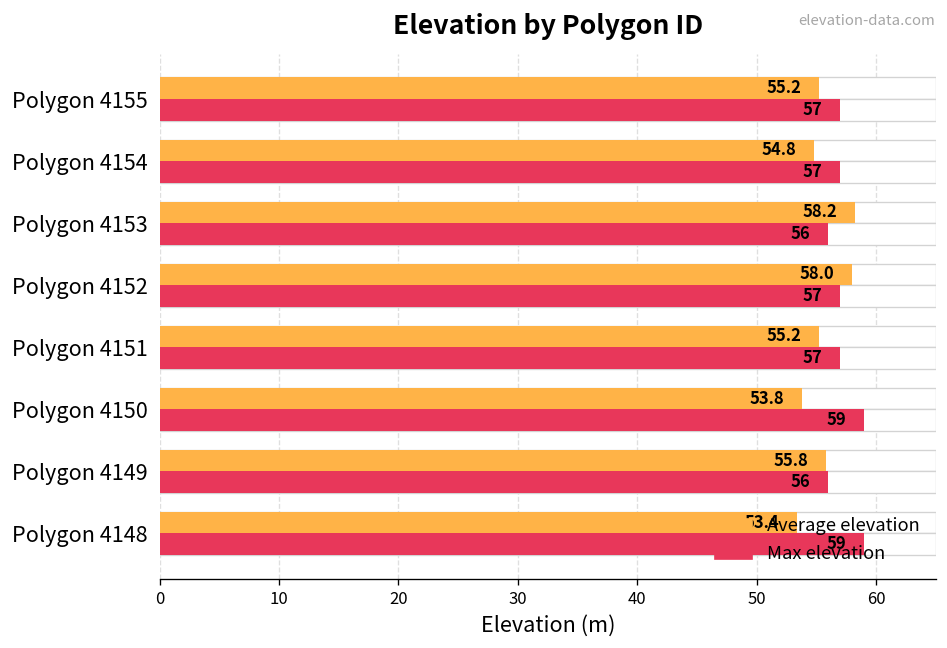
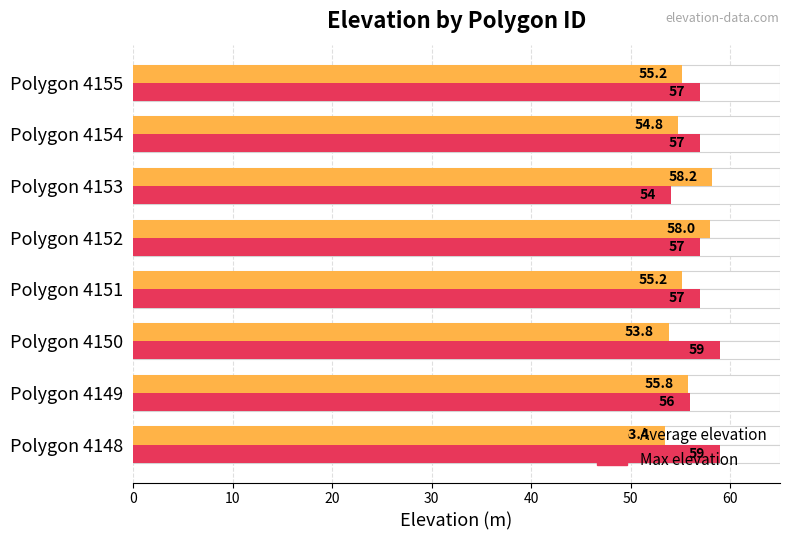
  {
    "Max elevation": {
-     "Polygon 4153": 56
+     "Polygon 4153": 54
    }
  }
